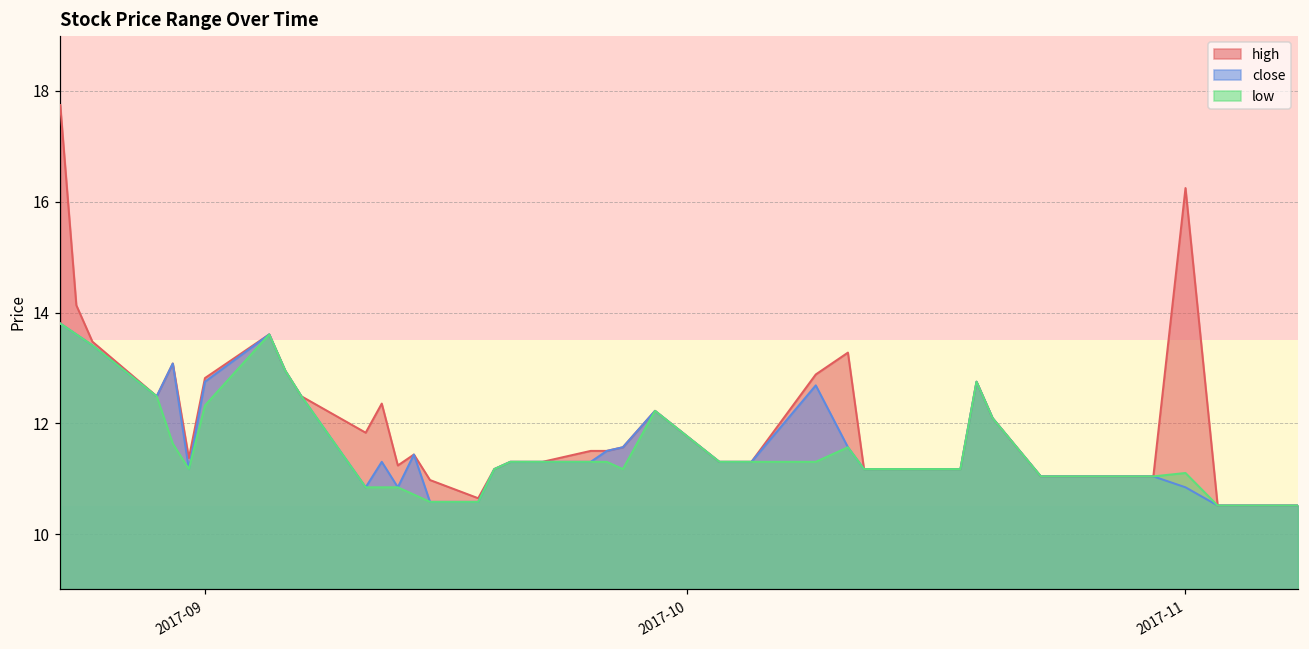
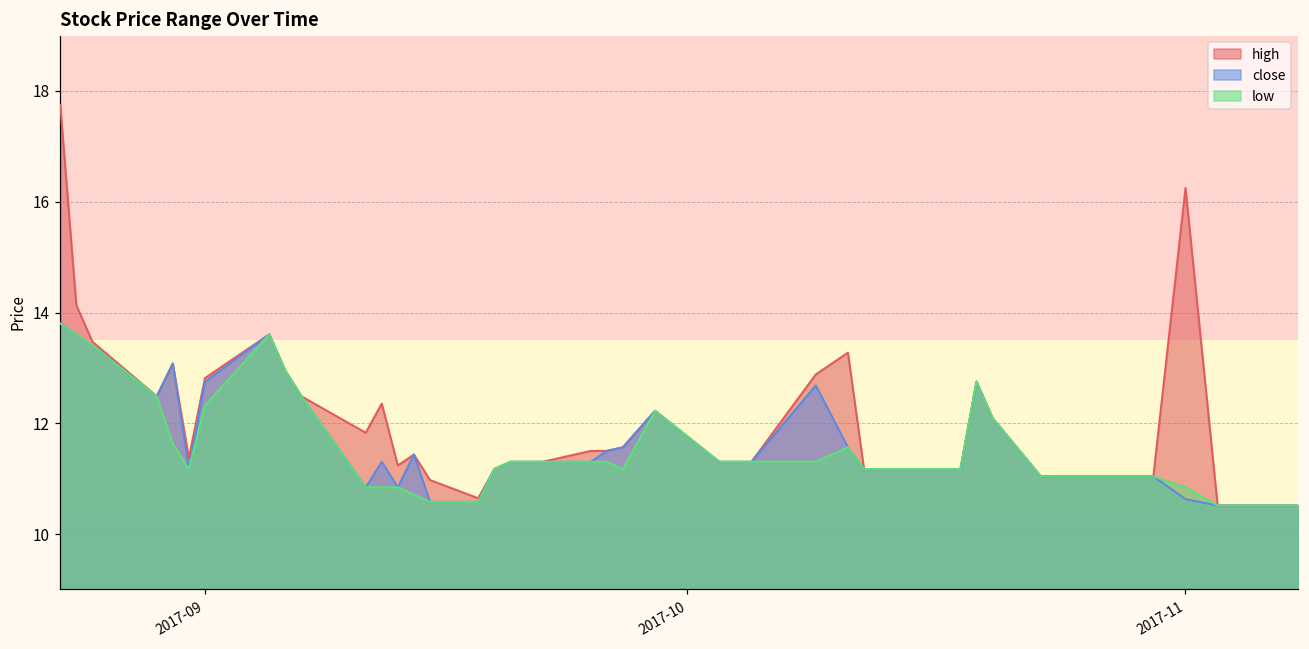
  {
    "high": {
      "2017-09": 12.8,
      "2017-11": 16.2
    },
    "close": {
      "2017-09": 12.8,
-     "2017-11": 10.8
+     "2017-11": 10.6
    },
    "low": {
      "2017-09": 12.3,
-     "2017-11": 11.1
+     "2017-11": 10.8
    }
  }
